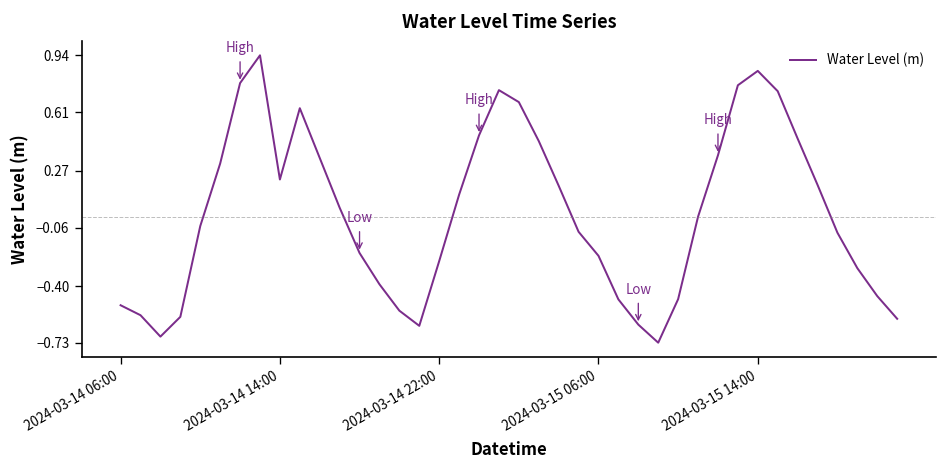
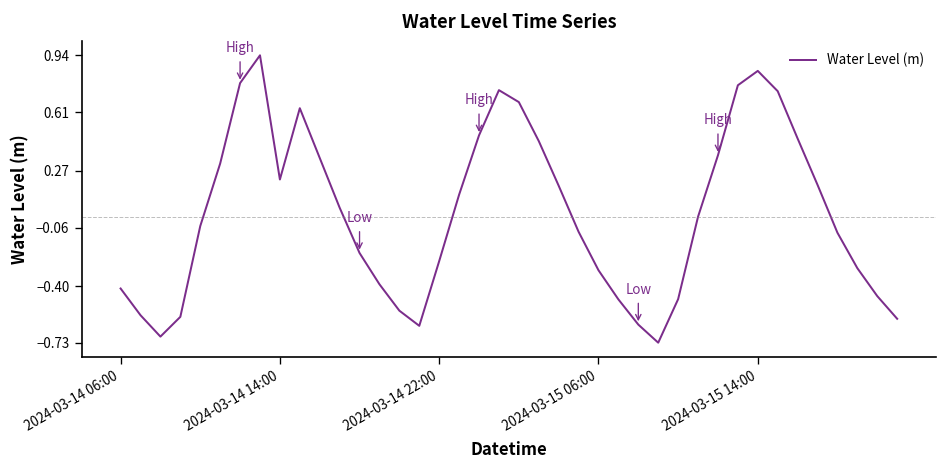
  {
-   "2024-03-14 06:00": -0.51,
+   "2024-03-14 06:00": -0.41,
    "2024-03-14 14:00": 0.22,
    "2024-03-14 22:00": -0.26,
-   "2024-03-15 06:00": -0.22,
+   "2024-03-15 06:00": -0.31,
    "2024-03-15 14:00": 0.85
  }
